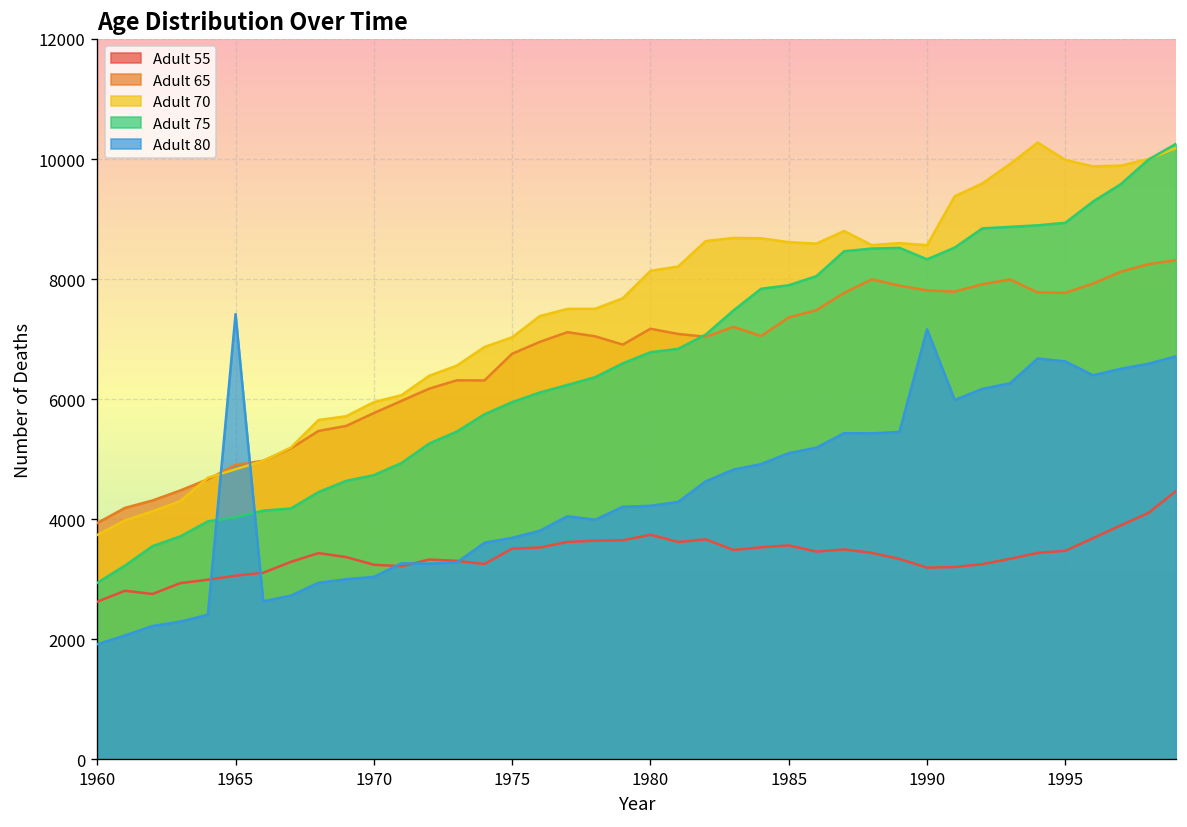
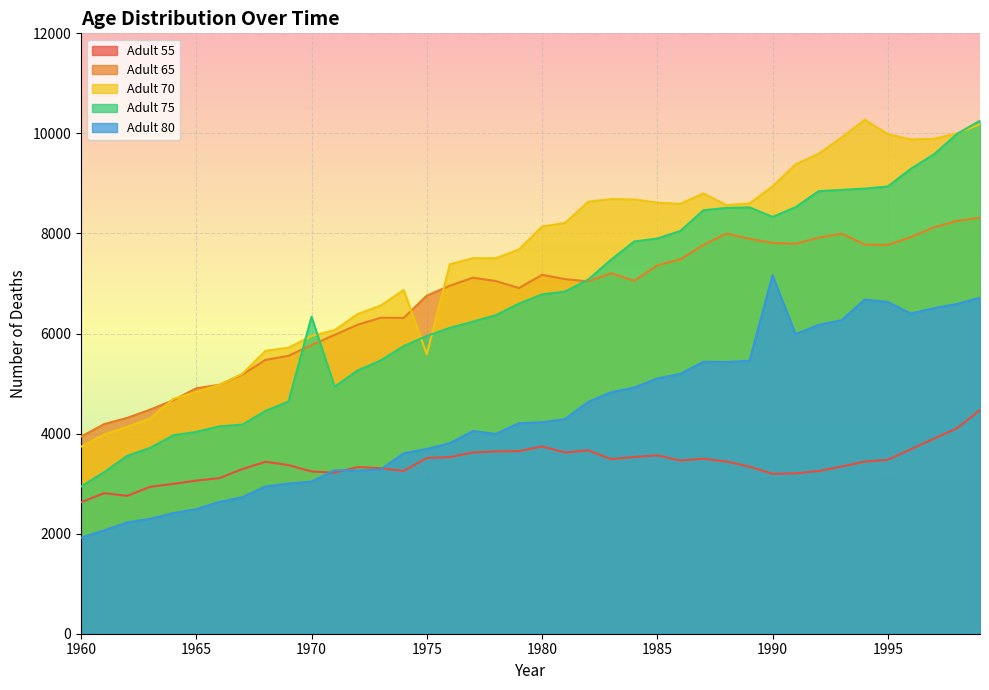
  {
    "Adult 70": {
      "1960": 3700,
      "1965": 4800,
      "1970": 6000,
-     "1975": 7000,
+     "1975": 5600,
      "1980": 8100,
      "1985": 8600,
-     "1990": 8600,
+     "1990": 8900,
      "1995": 10000
    },
    "Adult 75": {
      "1960": 2900,
      "1965": 4000,
-     "1970": 4700,
+     "1970": 6300,
      "1975": 6000,
      "1980": 6800,
      "1985": 7900,
      "1990": 8300,
      "1995": 8900
    },
    "Adult 80": {
      "1960": 1900,
-     "1965": 7400,
+     "1965": 2500,
      "1970": 3000,
      "1975": 3700,
      "1980": 4200,
      "1985": 5100,
      "1990": 7200,
      "1995": 6600
    }
  }
